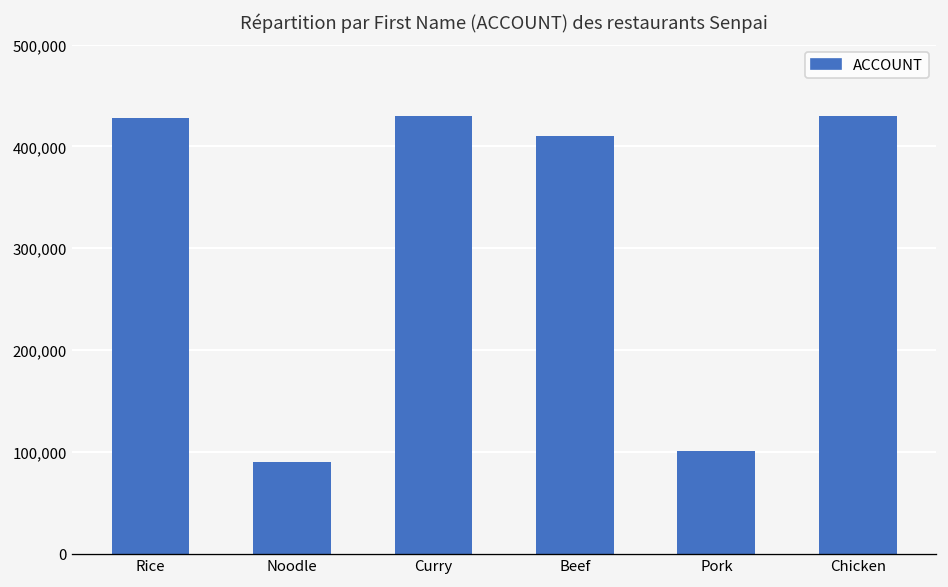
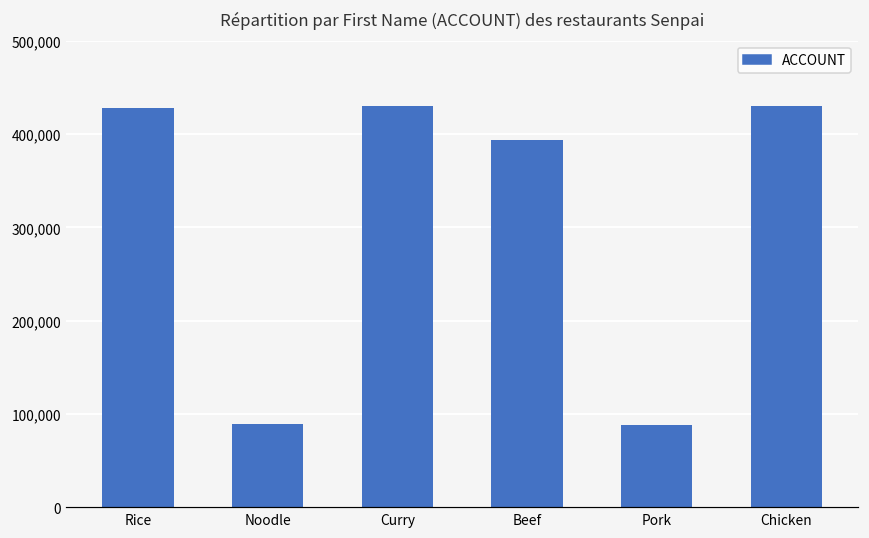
  {
    "Rice": "430,000",
    "Noodle": "90,000",
    "Curry": "430,000",
-   "Beef": "410,000",
-   "Pork": "100,000",
+   "Beef": "390,000",
+   "Pork": "90,000",
    "Chicken": "430,000"
  }
